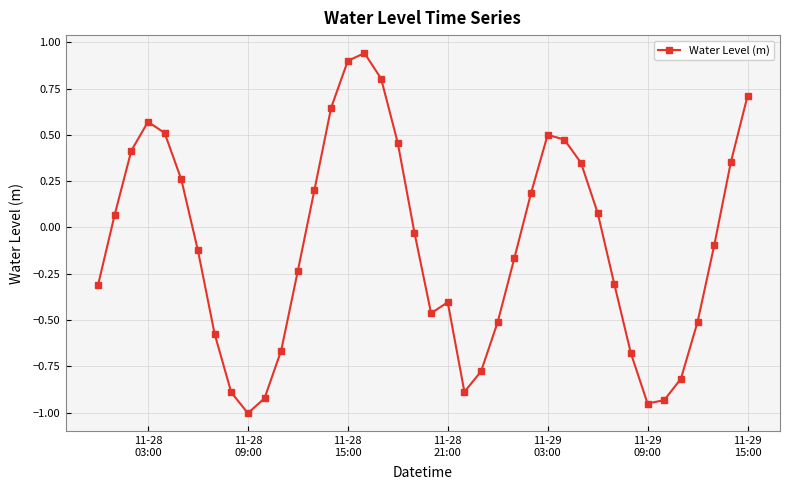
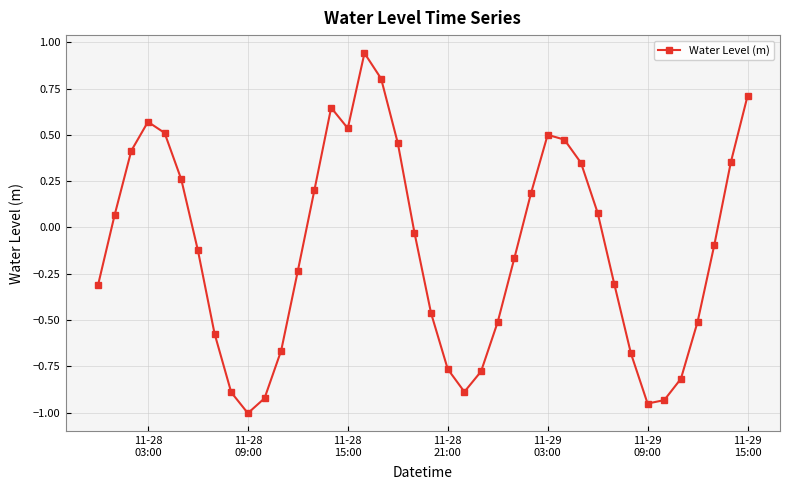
  {
    "11-28 03:00": 0.57,
    "11-28 09:00": -1.00,
-   "11-28 15:00": 0.90,
-   "11-28 21:00": -0.40,
+   "11-28 15:00": 0.54,
+   "11-28 21:00": -0.76,
    "11-29 03:00": 0.50,
    "11-29 09:00": -0.95,
    "11-29 15:00": 0.71
  }
